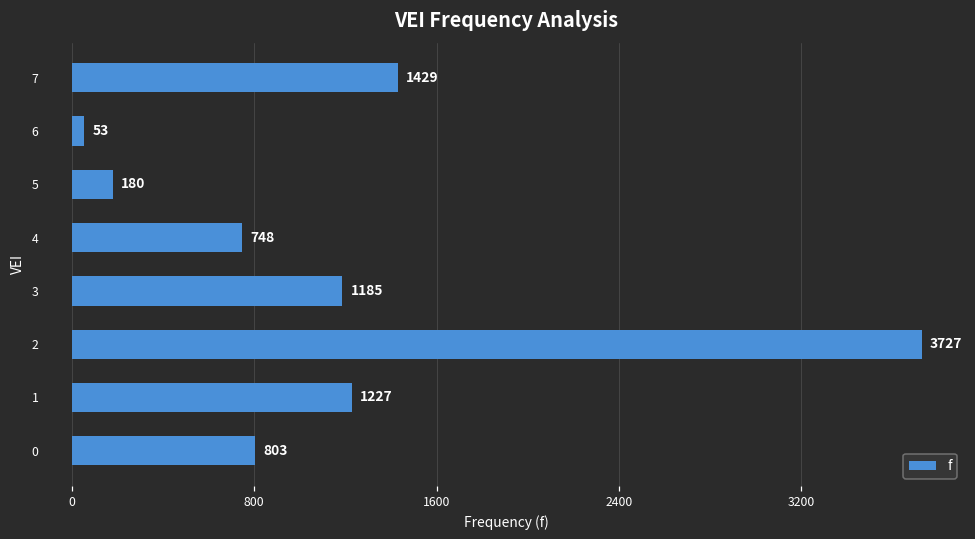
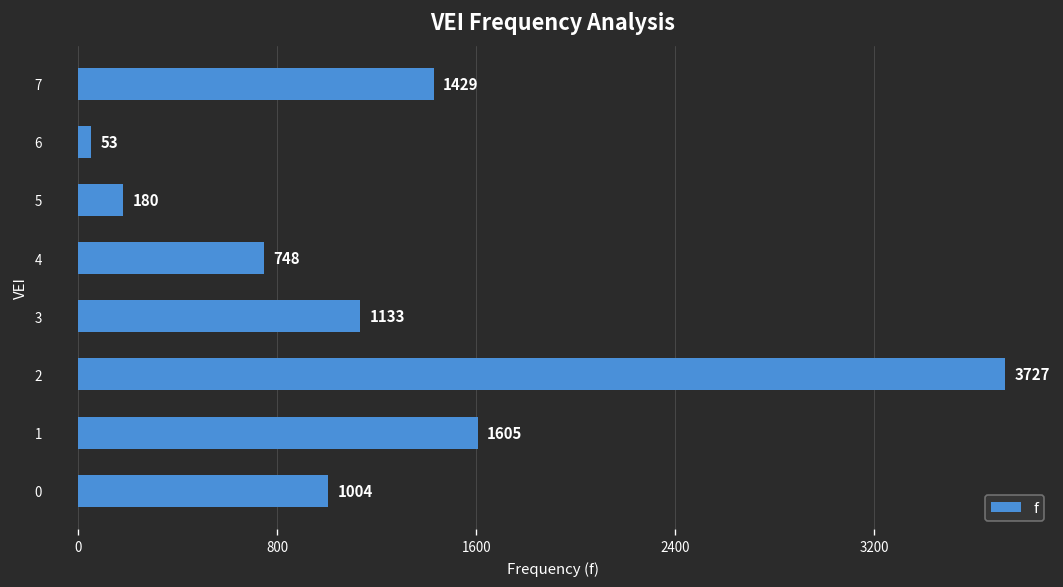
  {
    "7": 1429,
    "6": 53,
    "5": 180,
    "4": 748,
-   "3": 1185,
+   "3": 1133,
    "2": 3727,
-   "1": 1227,
-   "0": 803
+   "1": 1605,
+   "0": 1004
  }
